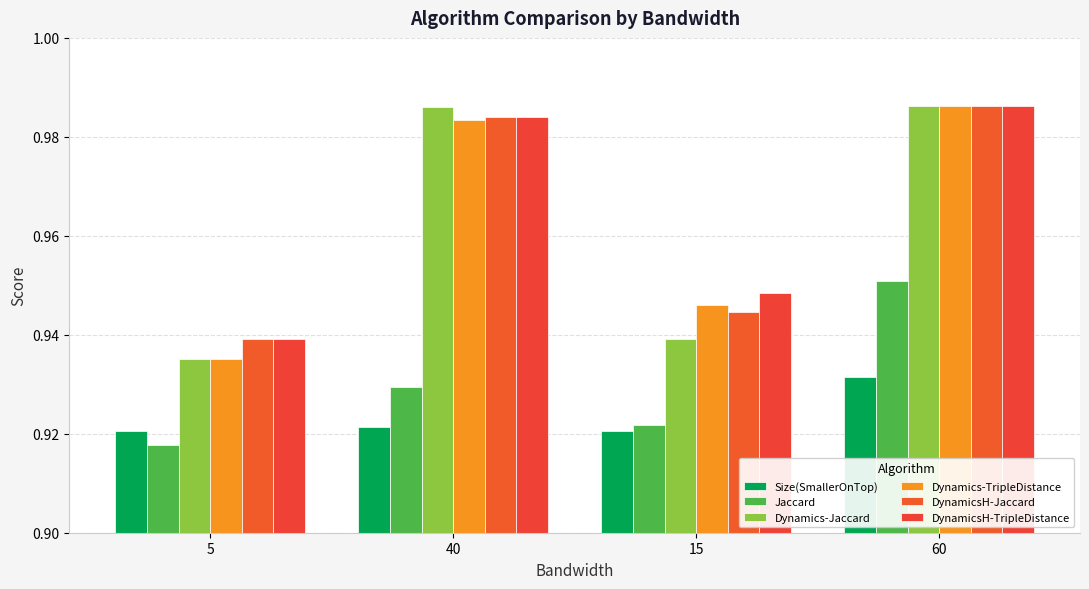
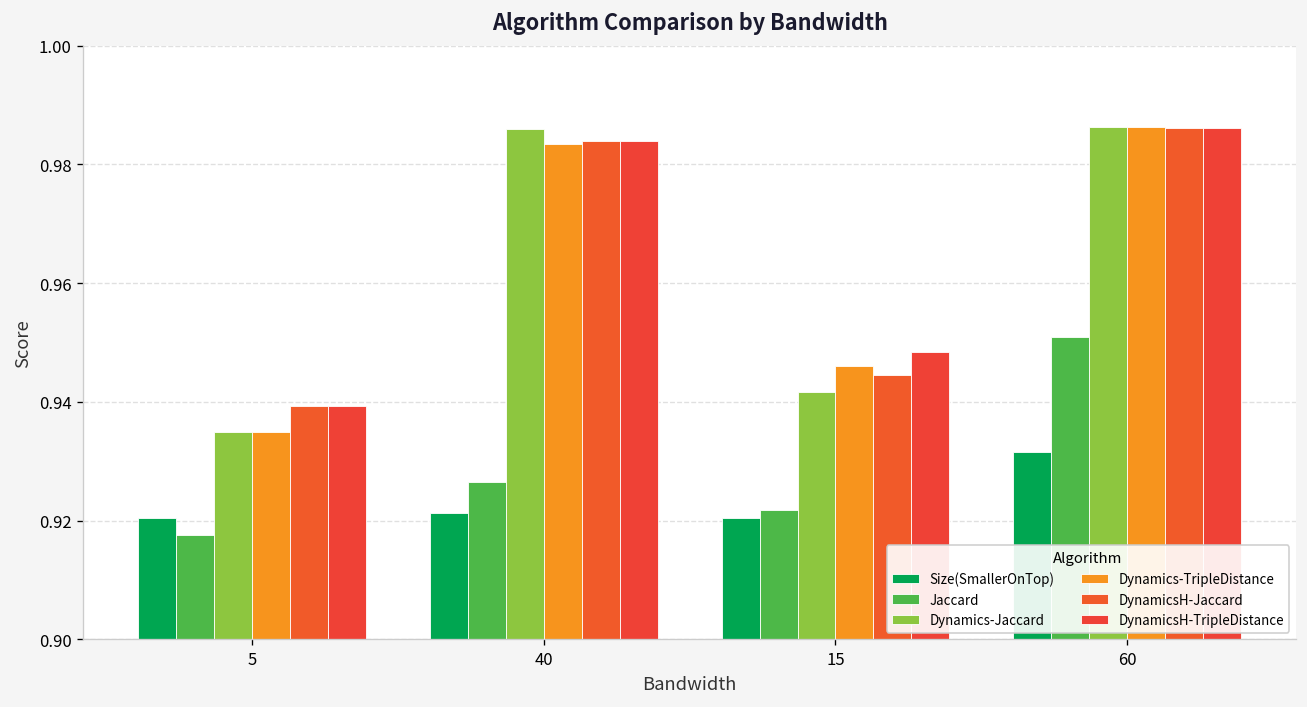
  {
    "Size(SmallerOnTop)": {
      "5": 0.921,
      "40": 0.921,
      "15": 0.921,
      "60": 0.932
    },
    "Jaccard": {
      "5": 0.918,
-     "40": 0.929,
+     "40": 0.927,
      "15": 0.922,
      "60": 0.951
    },
    "Dynamics-Jaccard": {
      "5": 0.935,
      "40": 0.986,
-     "15": 0.939,
+     "15": 0.942,
      "60": 0.986
    }
  }
